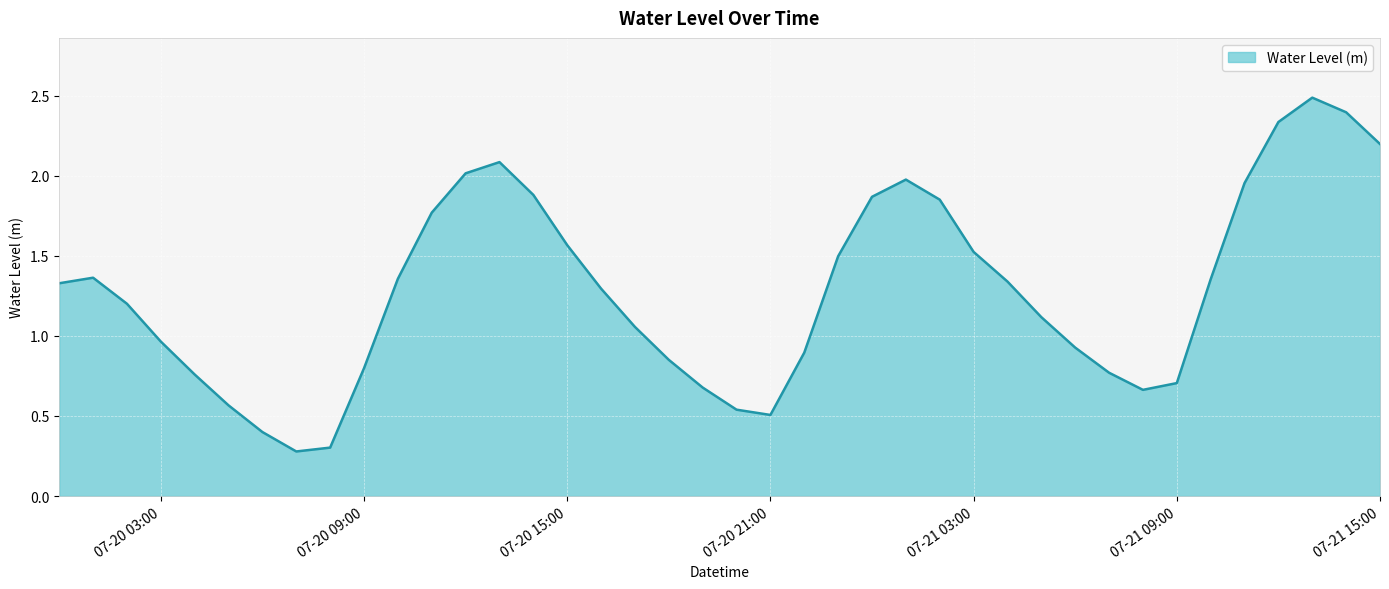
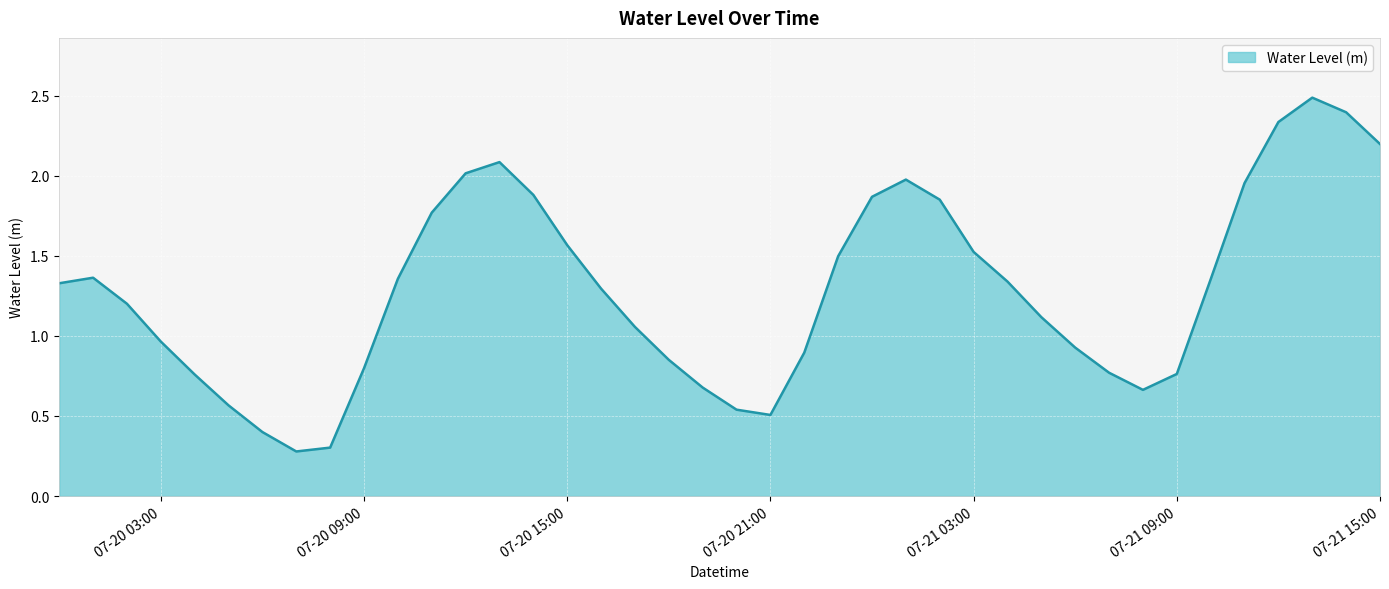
  {
    "07-20 03:00": 0.96,
    "07-20 09:00": 0.80,
    "07-20 15:00": 1.57,
    "07-20 21:00": 0.51,
    "07-21 03:00": 1.52,
-   "07-21 09:00": 0.71,
+   "07-21 09:00": 0.76,
    "07-21 15:00": 2.20
  }
